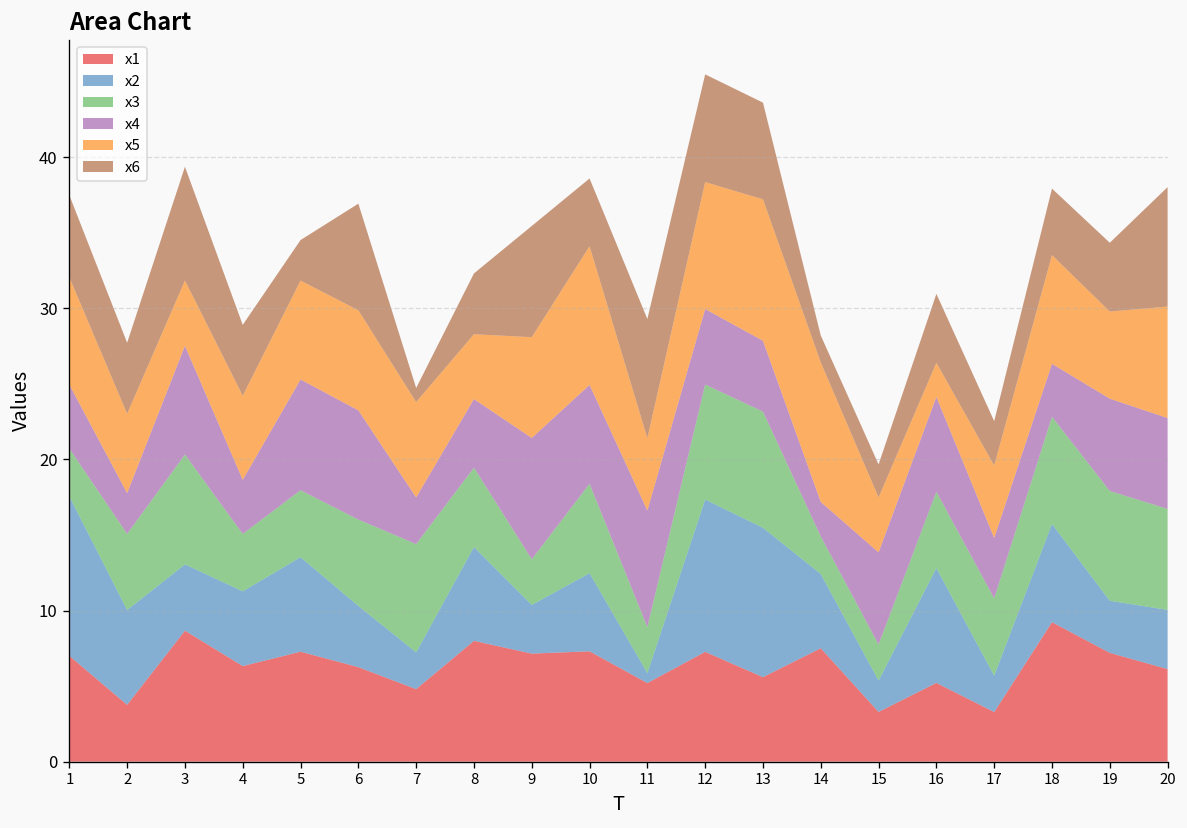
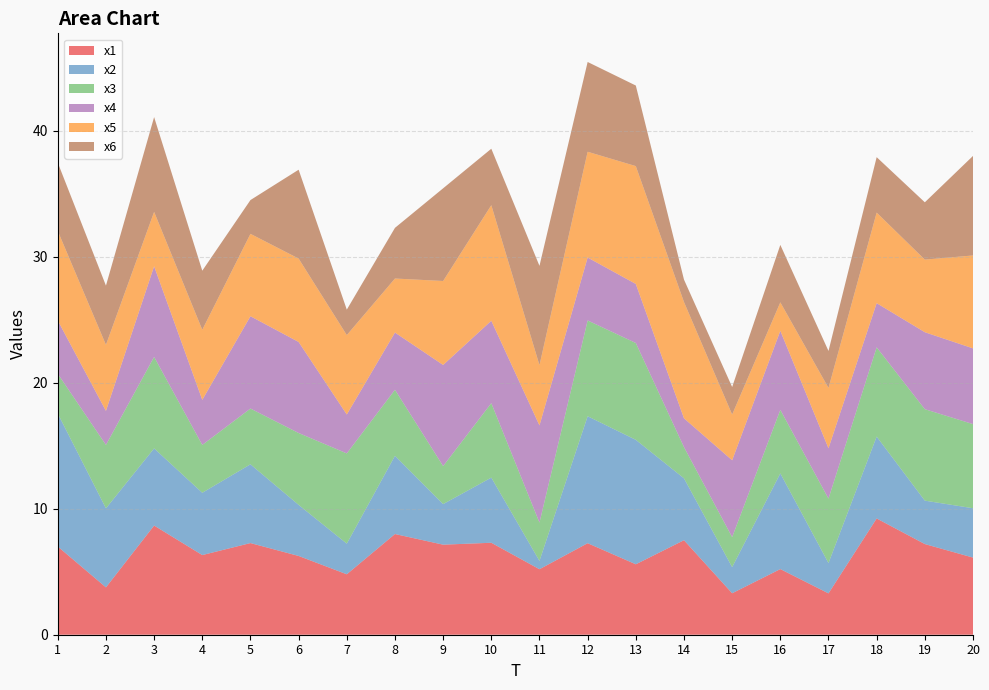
  {
    "x1": {
      "1": 7.0,
      "2": 3.8,
      "3": 8.7,
      "4": 6.3,
      "5": 7.3,
      "6": 6.3,
      "7": 4.8,
      "8": 8.0,
      "9": 7.1,
      "10": 7.3,
      "11": 5.2,
      "12": 7.3,
      "13": 5.6,
      "14": 7.5,
      "15": 3.3,
      "16": 5.2,
      "17": 3.3,
      "18": 9.2,
      "19": 7.2,
      "20": 6.1
    },
    "x2": {
      "1": 10.6,
      "2": 6.3,
-     "3": 4.4,
+     "3": 6.1,
      "4": 4.9,
      "5": 6.3,
      "6": 4.1,
      "7": 2.4,
      "8": 6.2,
      "9": 3.2,
      "10": 5.2,
      "11": 0.7,
      "12": 10.1,
      "13": 9.9,
      "14": 4.9,
      "15": 2.1,
      "16": 7.6,
      "17": 2.4,
      "18": 6.5,
      "19": 3.4,
      "20": 3.9
    },
    "x3": {
      "1": 3.2,
      "2": 5.0,
      "3": 7.3,
      "4": 3.8,
      "5": 4.4,
      "6": 5.7,
      "7": 7.2,
      "8": 5.2,
      "9": 3.0,
      "10": 5.9,
      "11": 3.0,
      "12": 7.6,
      "13": 7.7,
      "14": 2.5,
      "15": 2.4,
      "16": 5.0,
      "17": 5.1,
      "18": 7.1,
      "19": 7.3,
      "20": 6.7
    },
    "x4": {
      "1": 4.2,
      "2": 2.7,
      "3": 7.2,
      "4": 3.6,
      "5": 7.3,
      "6": 7.2,
      "7": 3.1,
      "8": 4.5,
      "9": 8.0,
      "10": 6.5,
      "11": 7.7,
      "12": 5.0,
      "13": 4.7,
      "14": 2.3,
      "15": 6.1,
      "16": 6.3,
      "17": 4.0,
      "18": 3.5,
      "19": 6.1,
      "20": 6.0
    },
    "x5": {
      "1": 7.1,
      "2": 5.2,
      "3": 4.3,
      "4": 5.6,
      "5": 6.5,
      "6": 6.6,
      "7": 6.3,
      "8": 4.3,
      "9": 6.7,
      "10": 9.2,
      "11": 4.8,
      "12": 8.4,
      "13": 9.4,
      "14": 9.2,
      "15": 3.6,
      "16": 2.3,
      "17": 4.8,
      "18": 7.2,
      "19": 5.8,
      "20": 7.4
    },
    "x6": {
      "1": 5.4,
      "2": 4.7,
      "3": 7.5,
      "4": 4.7,
      "5": 2.7,
      "6": 7.1,
-     "7": 0.9,
+     "7": 2.0,
      "8": 4.0,
      "9": 7.4,
      "10": 4.5,
      "11": 7.9,
      "12": 7.1,
      "13": 6.4,
      "14": 1.8,
      "15": 2.2,
      "16": 4.6,
      "17": 2.9,
      "18": 4.4,
      "19": 4.6,
      "20": 7.9
    }
  }
